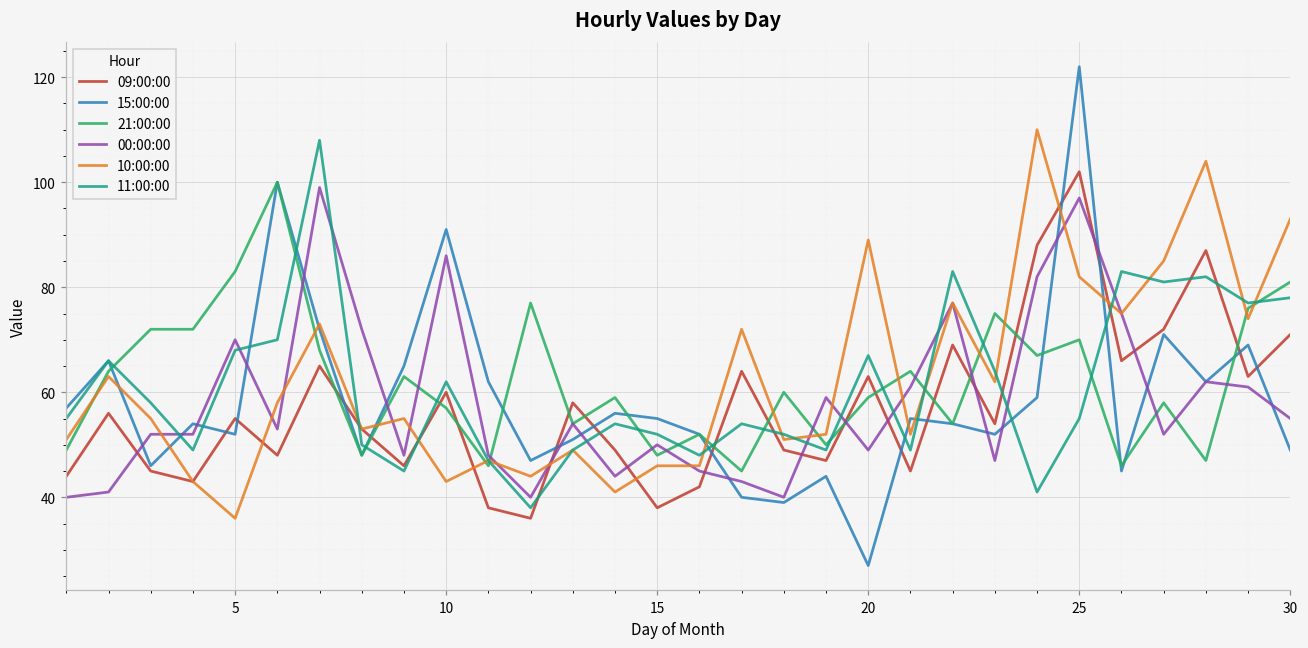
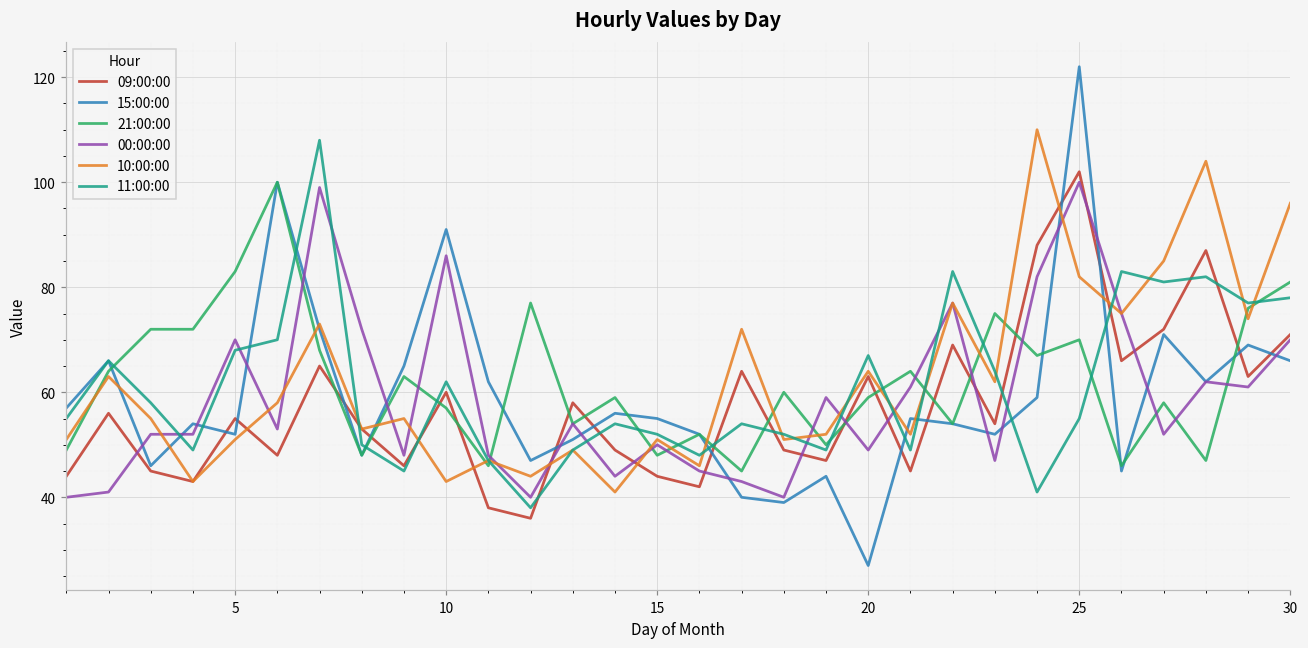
  {
    "09:00:00": {
      "5": 55,
      "10": 60,
-     "15": 38,
+     "15": 44,
      "20": 63,
      "25": 102,
      "30": 71
    },
    "15:00:00": {
      "5": 52,
      "10": 91,
      "15": 55,
      "20": 27,
      "25": 122,
-     "30": 49
+     "30": 66
    },
    "00:00:00": {
      "5": 70,
      "10": 86,
      "15": 50,
      "20": 49,
-     "25": 97,
-     "30": 55
+     "25": 100,
+     "30": 70
    },
    "10:00:00": {
-     "5": 36,
+     "5": 51,
      "10": 43,
-     "15": 46,
-     "20": 89,
+     "15": 51,
+     "20": 64,
      "25": 82,
-     "30": 93
+     "30": 96
    }
  }
